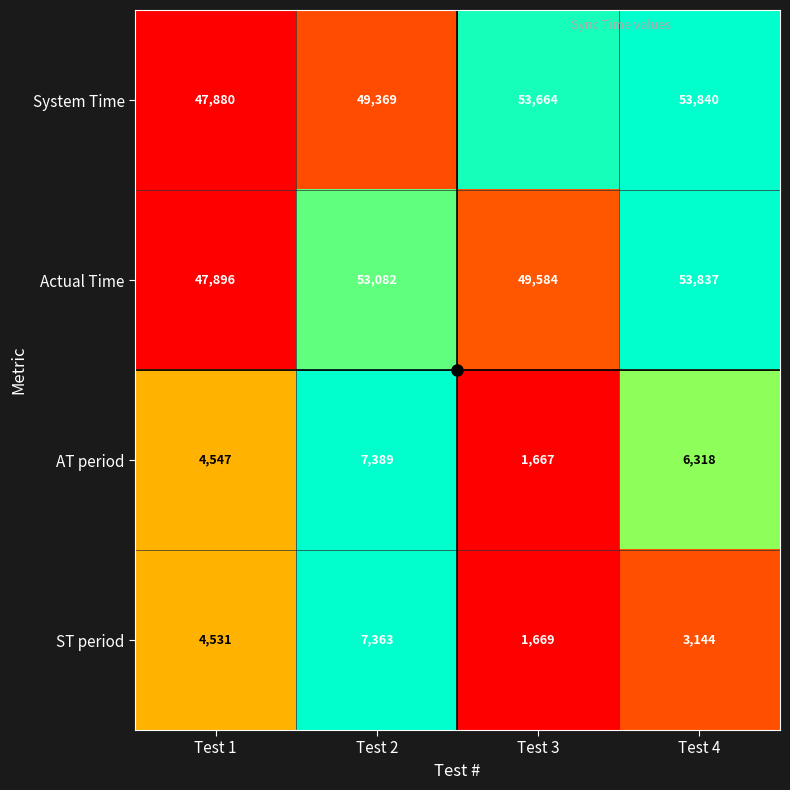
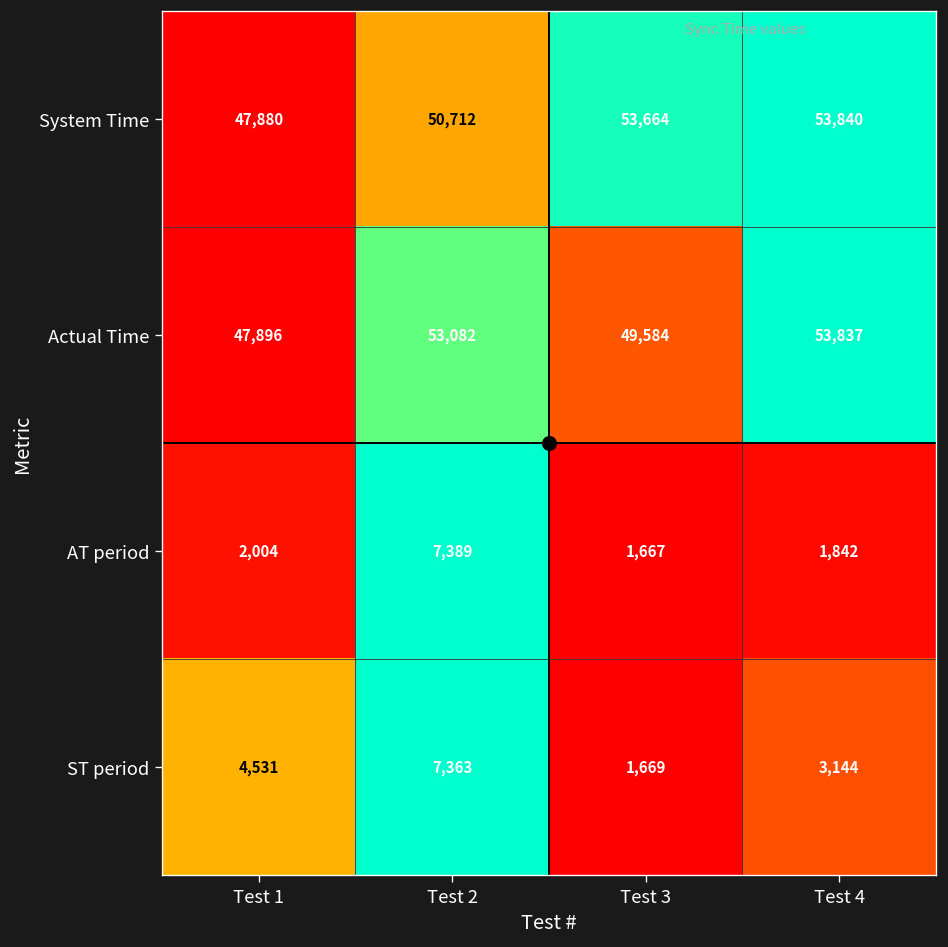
  {
    "System Time": {
      "Test 1": "47,880",
-     "Test 2": "49,369",
+     "Test 2": "50,712",
      "Test 3": "53,664",
      "Test 4": "53,840"
    },
    "Actual Time": {
      "Test 1": "47,896",
      "Test 2": "53,082",
      "Test 3": "49,584",
      "Test 4": "53,837"
    },
    "AT period": {
-     "Test 1": "4,547",
+     "Test 1": "2,004",
      "Test 2": "7,389",
      "Test 3": "1,667",
-     "Test 4": "6,318"
+     "Test 4": "1,842"
    },
    "ST period": {
      "Test 1": "4,531",
      "Test 2": "7,363",
      "Test 3": "1,669",
      "Test 4": "3,144"
    }
  }
